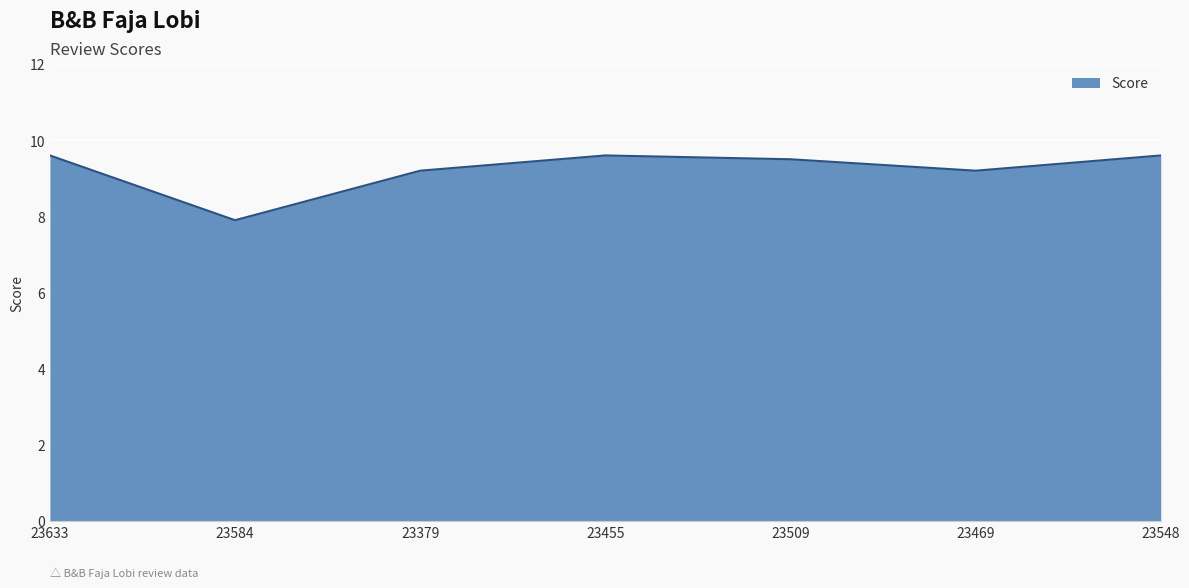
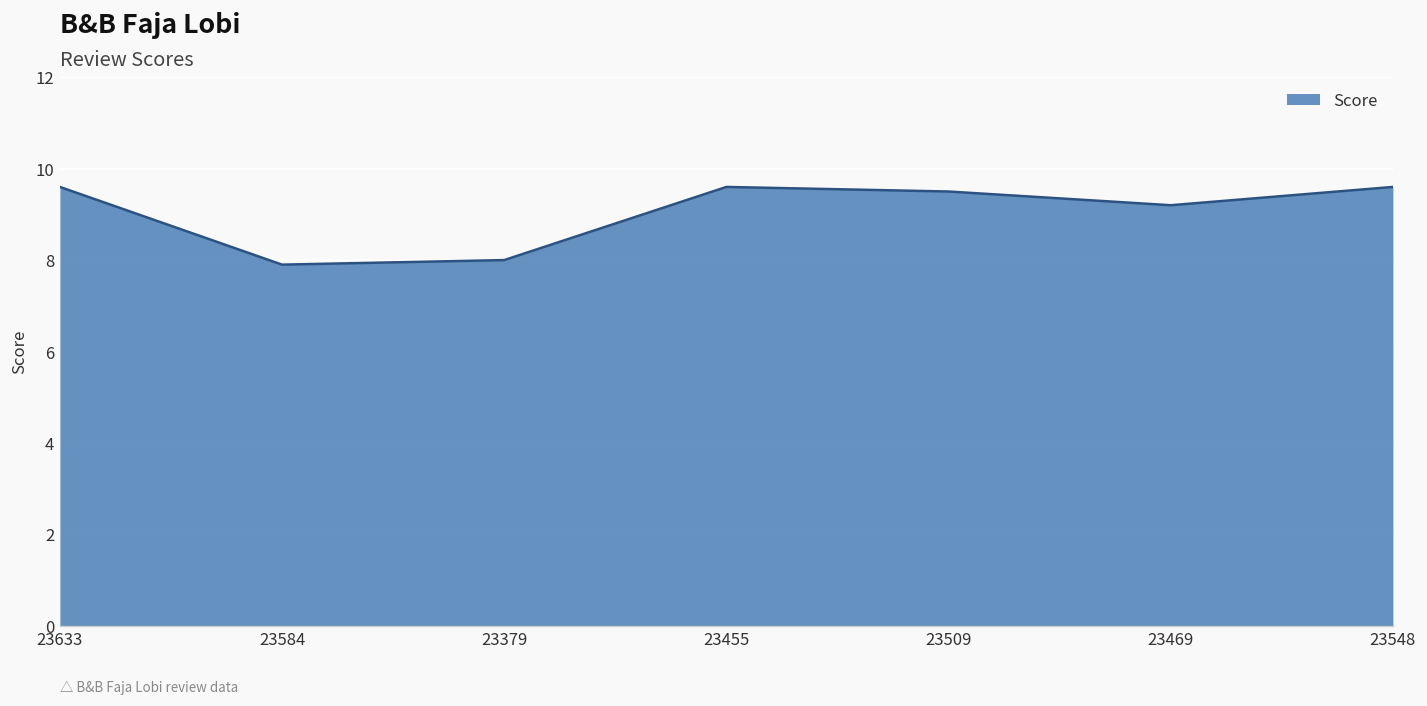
  {
    "23633": 9.6,
    "23584": 7.9,
-   "23379": 9.2,
+   "23379": 8.0,
    "23455": 9.6,
    "23509": 9.5,
    "23469": 9.2,
    "23548": 9.6
  }
